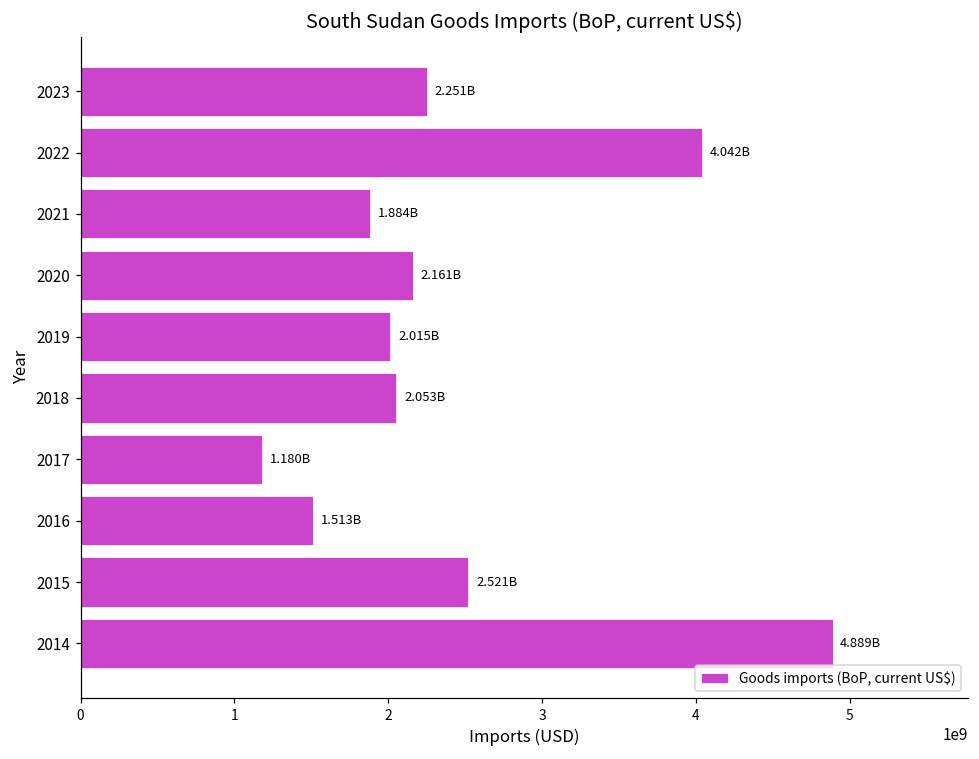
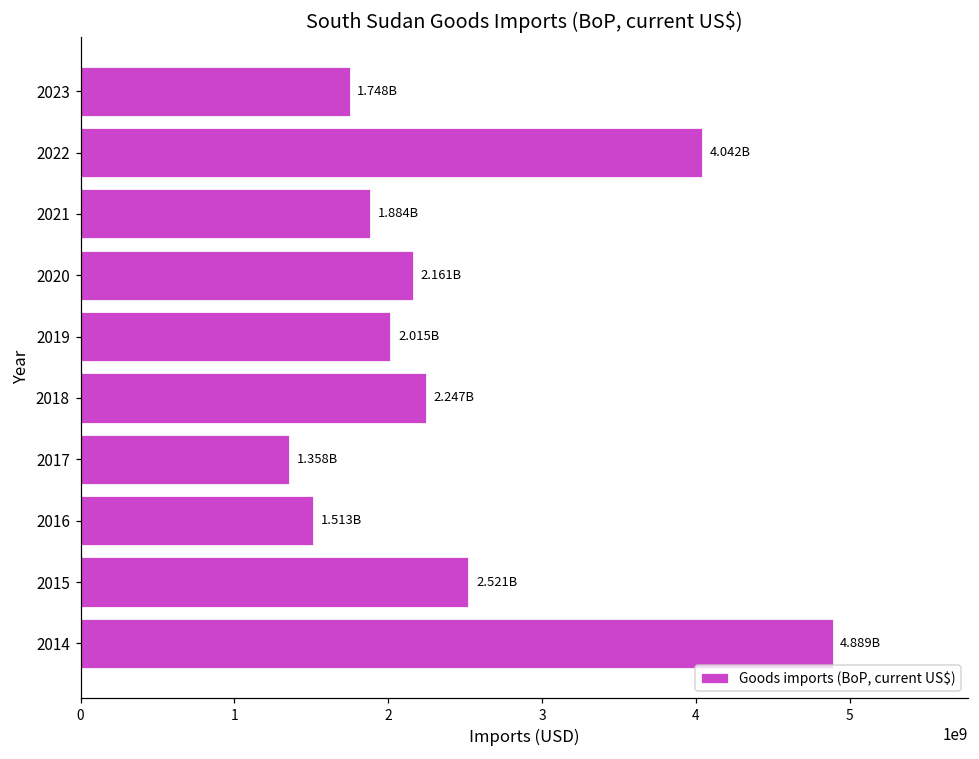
  {
-   "2023": "2.251B",
+   "2023": "1.748B",
    "2022": "4.042B",
    "2021": "1.884B",
    "2020": "2.161B",
    "2019": "2.015B",
-   "2018": "2.053B",
-   "2017": "1.180B",
+   "2018": "2.247B",
+   "2017": "1.358B",
    "2016": "1.513B",
    "2015": "2.521B",
    "2014": "4.889B"
  }
